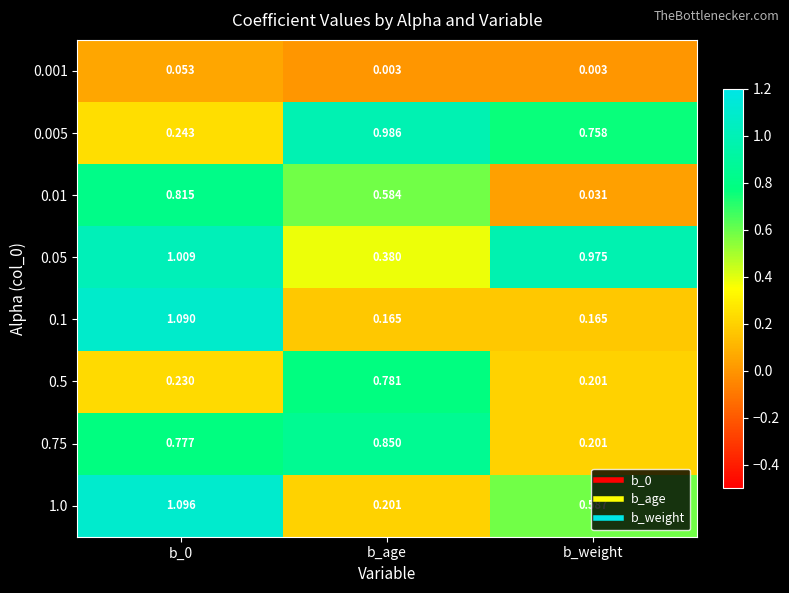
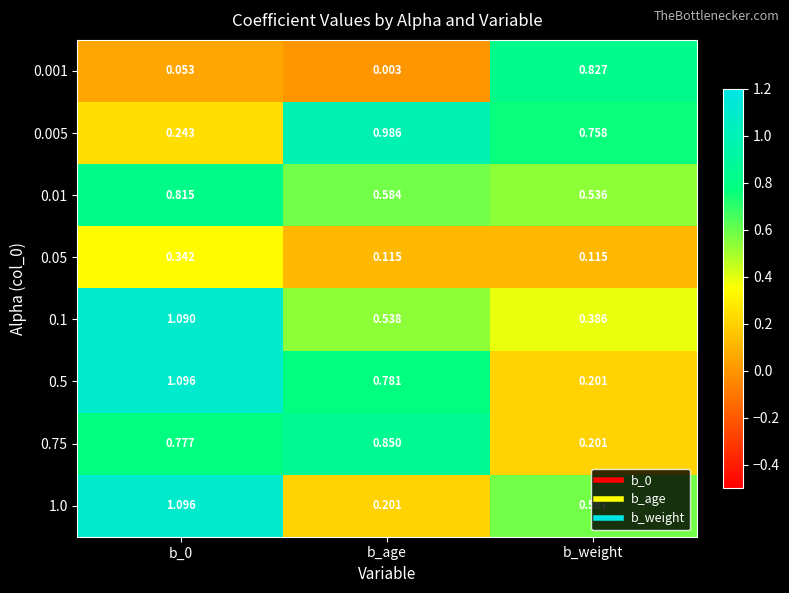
  {
    "0.001": {
      "b_0": 0.053,
      "b_age": 0.003,
-     "b_weight": 0.003
+     "b_weight": 0.827
    },
    "0.005": {
      "b_0": 0.243,
      "b_age": 0.986,
      "b_weight": 0.758
    },
    "0.01": {
      "b_0": 0.815,
      "b_age": 0.584,
-     "b_weight": 0.031
+     "b_weight": 0.536
    },
    "0.05": {
-     "b_0": 1.009,
-     "b_age": 0.380,
-     "b_weight": 0.975
+     "b_0": 0.342,
+     "b_age": 0.115,
+     "b_weight": 0.115
    },
    "0.1": {
      "b_0": 1.090,
-     "b_age": 0.165,
-     "b_weight": 0.165
+     "b_age": 0.538,
+     "b_weight": 0.386
    },
    "0.5": {
-     "b_0": 0.230,
+     "b_0": 1.096,
      "b_age": 0.781,
      "b_weight": 0.201
    },
    "0.75": {
      "b_0": 0.777,
      "b_age": 0.850,
      "b_weight": 0.201
    },
    "1.0": {
      "b_0": 1.096,
      "b_age": 0.201
    }
  }
